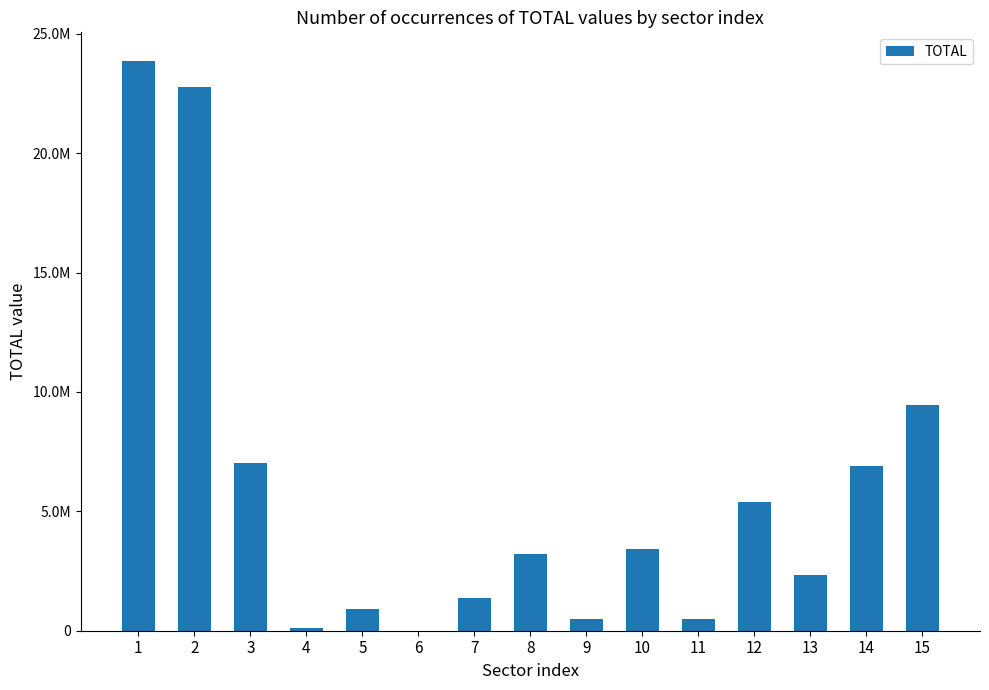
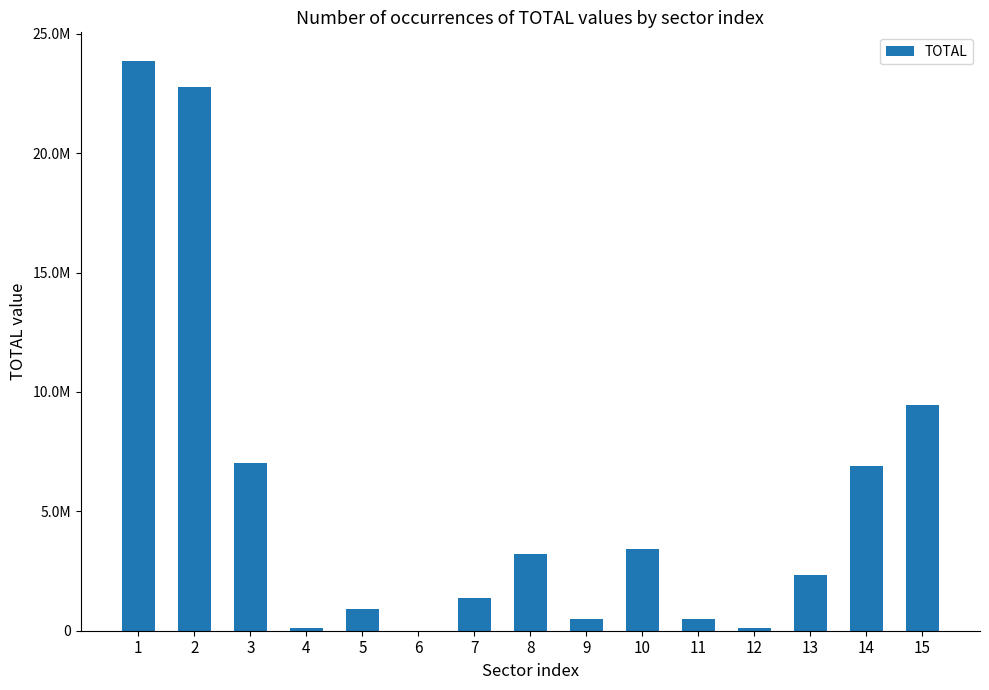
  {
    "1": 23900000,
    "2": 22800000,
    "3": 7000000,
    "5": 900000,
    "6": 0,
    "7": 1400000,
    "8": 3200000,
    "9": 500000,
    "10": 3400000,
    "11": 500000,
-   "12": 5400000,
+   "12": 100000,
    "13": 2300000,
    "14": 6900000,
    "15": 9400000
  }
